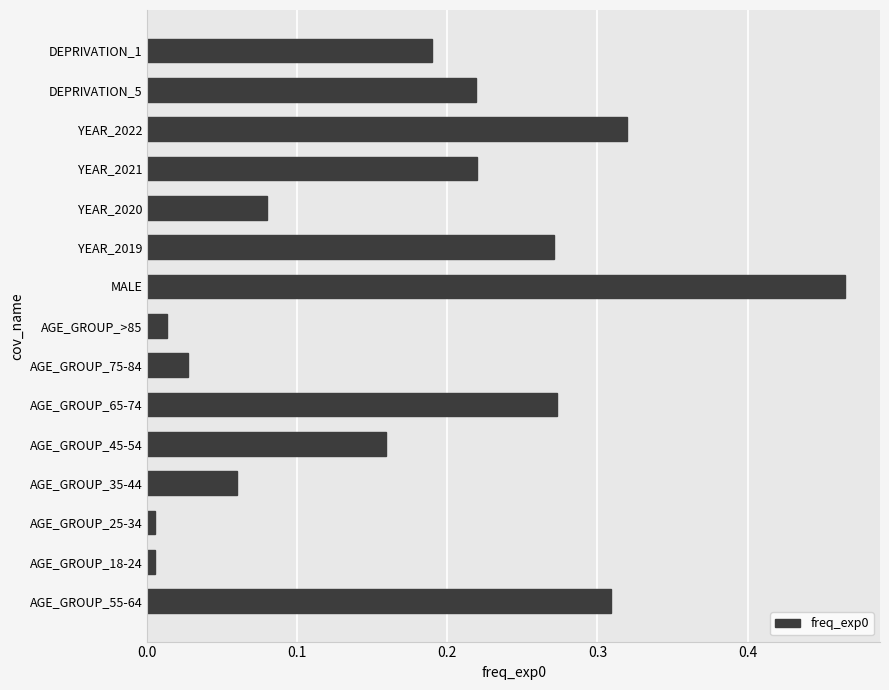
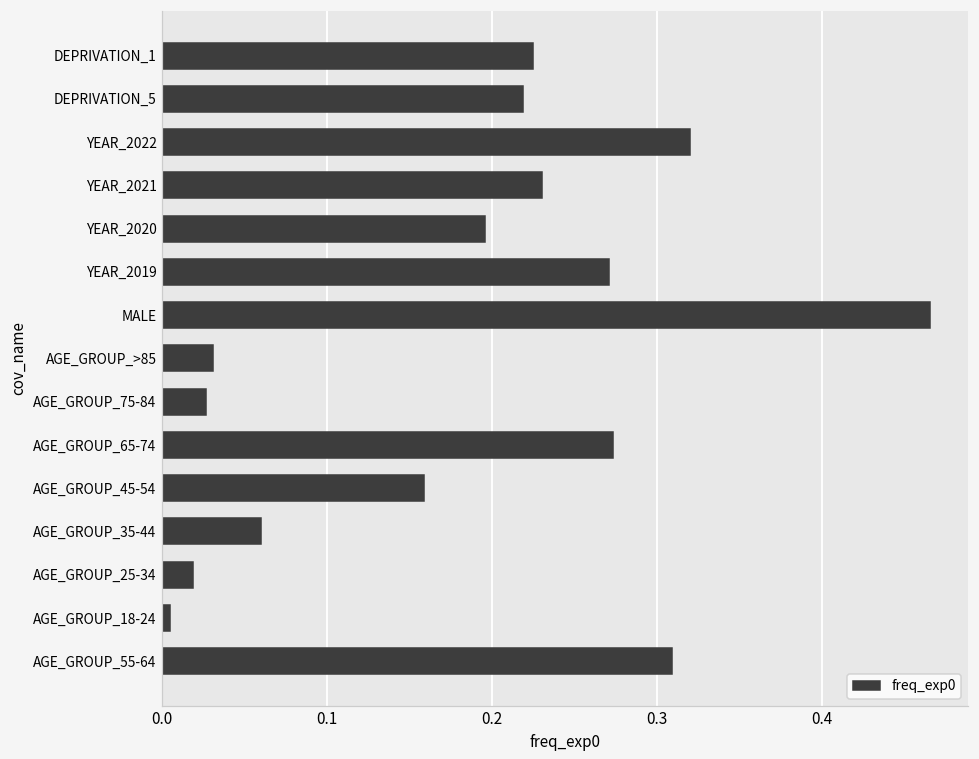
  {
-   "DEPRIVATION_1": 0.190,
+   "DEPRIVATION_1": 0.225,
    "DEPRIVATION_5": 0.219,
    "YEAR_2022": 0.320,
-   "YEAR_2021": 0.22,
-   "YEAR_2020": 0.080,
+   "YEAR_2021": 0.23,
+   "YEAR_2020": 0.196,
    "YEAR_2019": 0.271,
    "MALE": 0.465,
-   "AGE_GROUP_>85": 0.013,
+   "AGE_GROUP_>85": 0.031,
    "AGE_GROUP_75-84": 0.027,
    "AGE_GROUP_65-74": 0.273,
    "AGE_GROUP_45-54": 0.159,
    "AGE_GROUP_35-44": 0.060,
-   "AGE_GROUP_25-34": 0.005,
+   "AGE_GROUP_25-34": 0.019,
    "AGE_GROUP_18-24": 0.005,
    "AGE_GROUP_55-64": 0.309
  }
